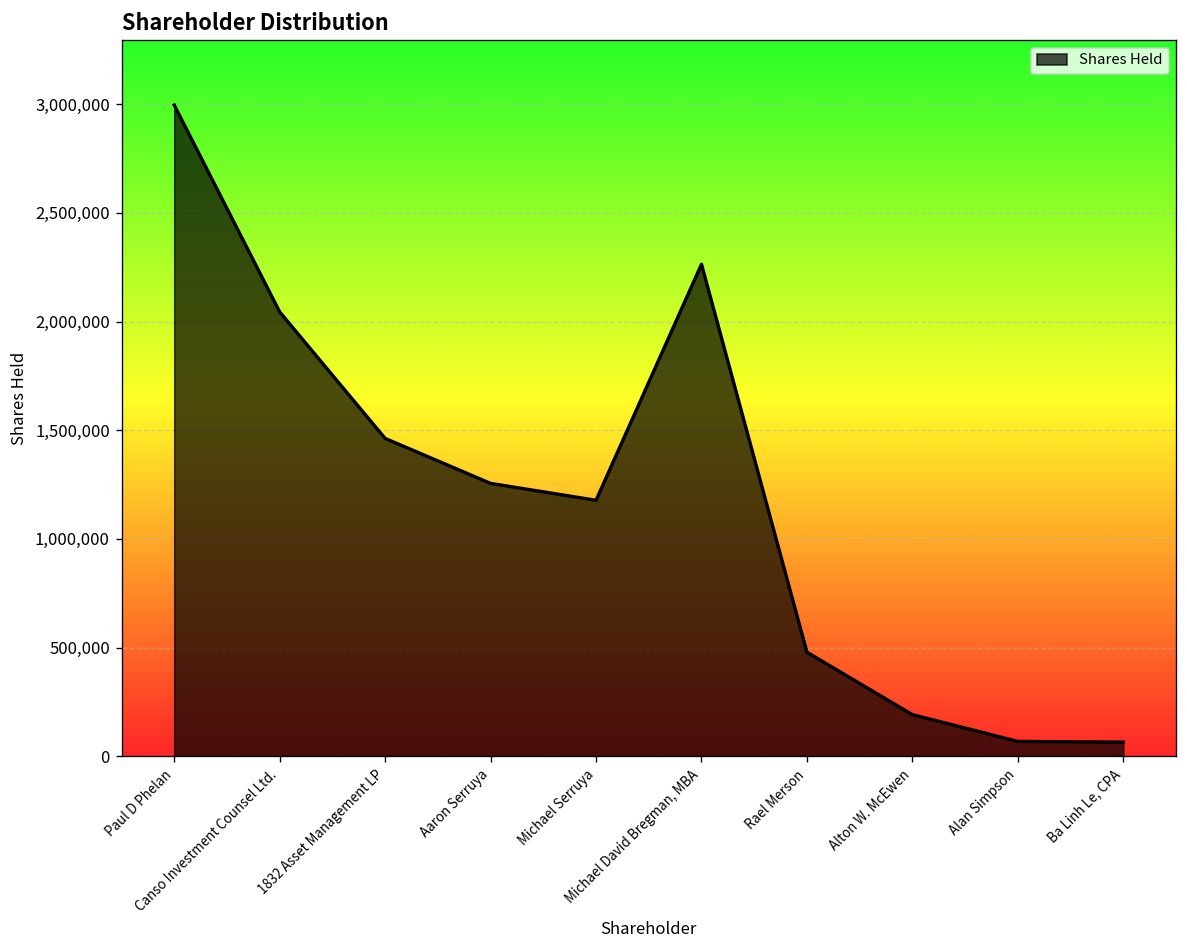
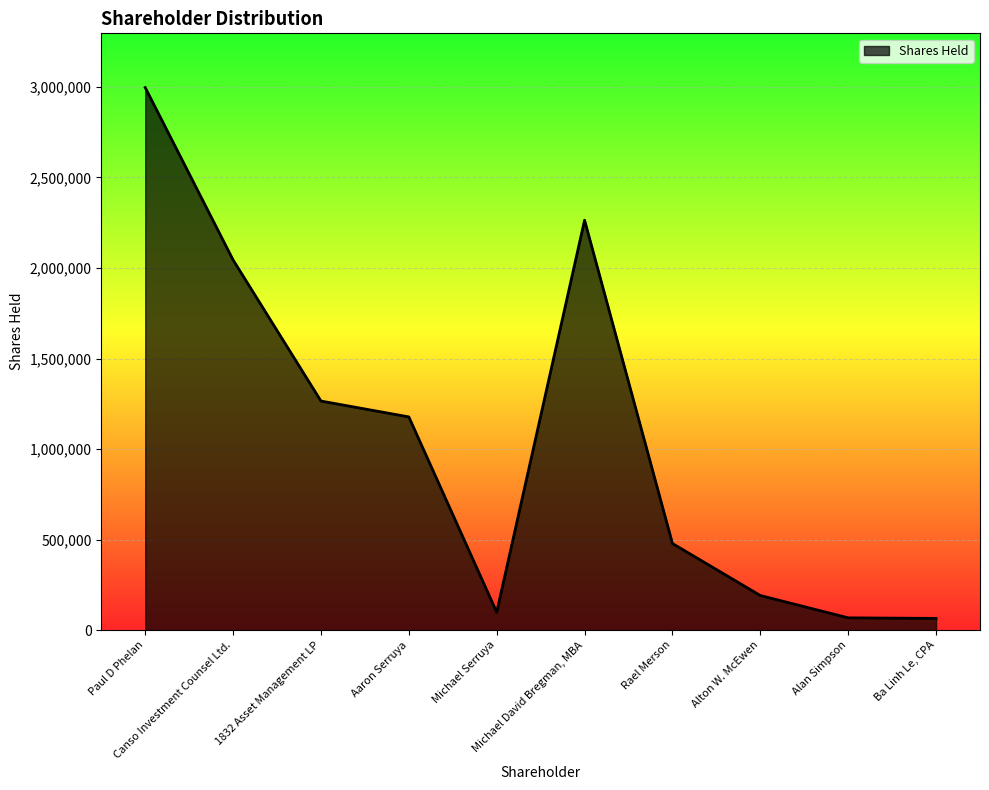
  {
    "Paul D Phelan": "3,000,000",
    "Canso Investment Counsel Ltd.": "2,040,000",
-   "1832 Asset Management LP": "1,460,000",
-   "Aaron Serruya": "1,260,000",
-   "Michael Serruya": "1,180,000",
+   "1832 Asset Management LP": "1,270,000",
+   "Aaron Serruya": "1,180,000",
+   "Michael Serruya": "100,000",
    "Michael David Bregman, MBA": "2,260,000",
    "Rael Merson": "480,000",
    "Alton W. McEwen": "190,000",
    "Alan Simpson": "70,000",
    "Ba Linh Le, CPA": "60,000"
  }
